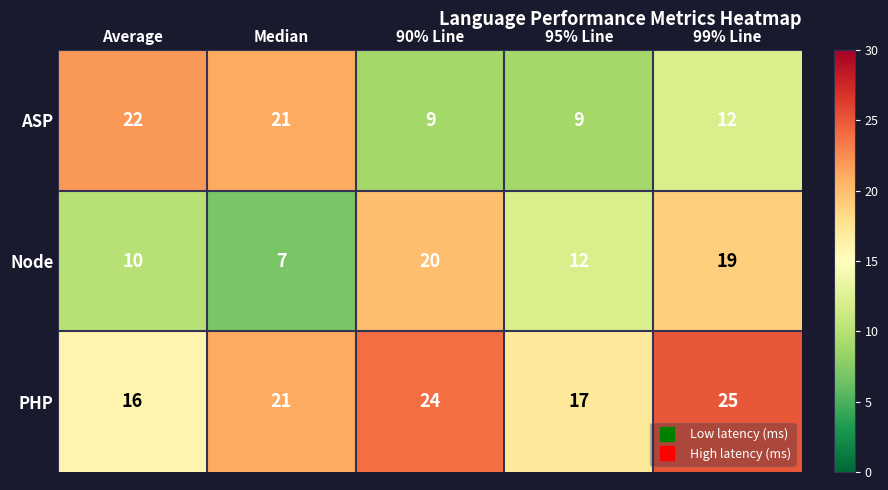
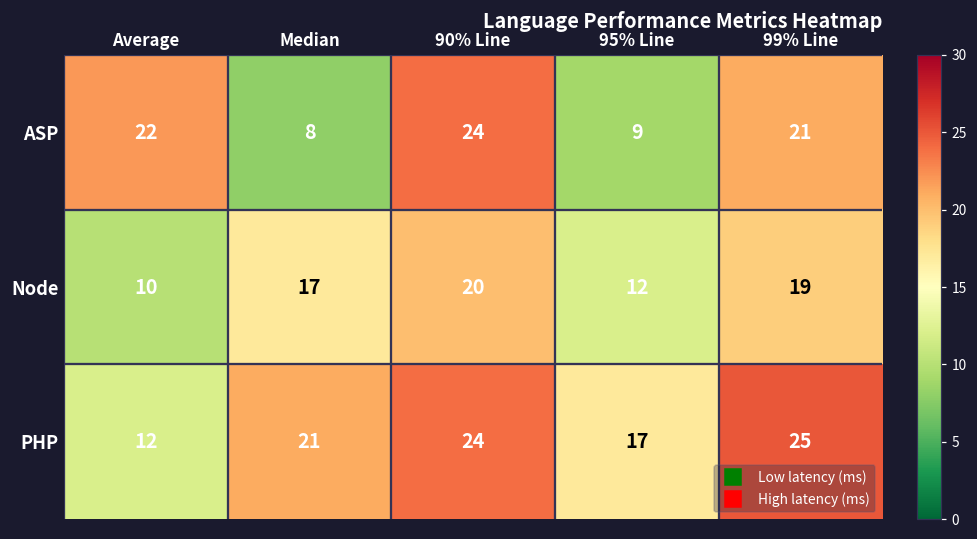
  {
    "ASP": {
      "Average": 22,
-     "Median": 21,
-     "90% Line": 9,
+     "Median": 8,
+     "90% Line": 24,
      "95% Line": 9,
-     "99% Line": 12
+     "99% Line": 21
    },
    "Node": {
      "Average": 10,
-     "Median": 7,
+     "Median": 17,
      "90% Line": 20,
      "95% Line": 12,
      "99% Line": 19
    },
    "PHP": {
-     "Average": 16,
+     "Average": 12,
      "Median": 21,
      "90% Line": 24,
      "95% Line": 17,
      "99% Line": 25
    }
  }
